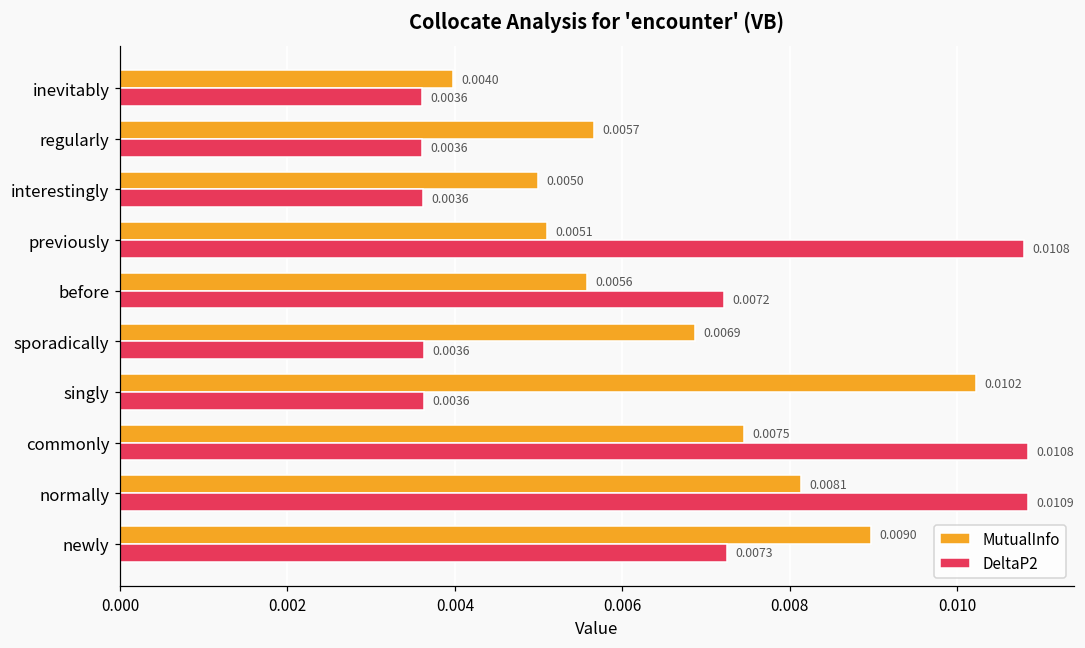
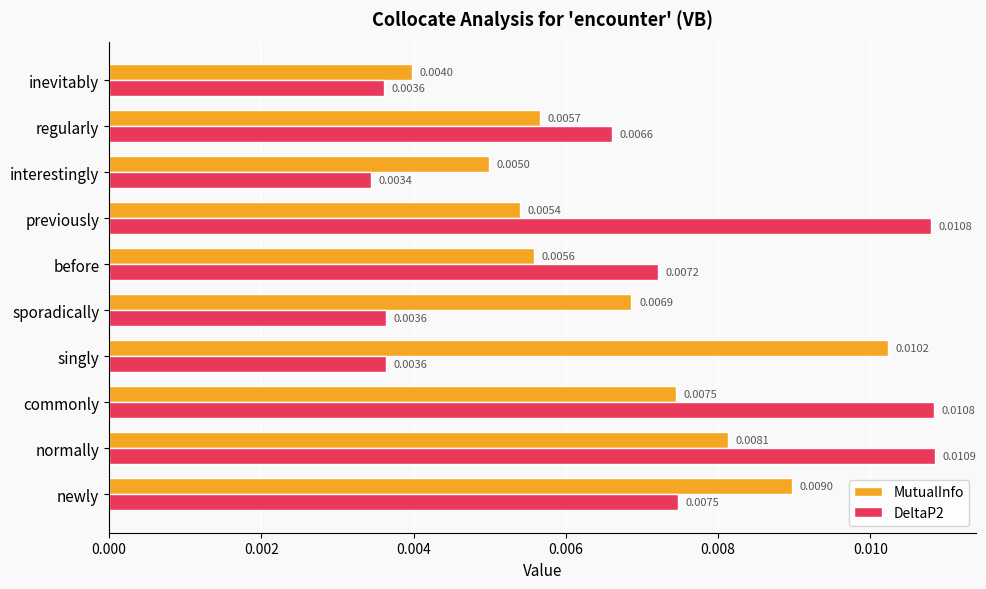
  {
    "MutualInfo": {
      "inevitably": 0.0040,
      "regularly": 0.0057,
      "interestingly": 0.0050,
-     "previously": 0.0051,
+     "previously": 0.0054,
      "before": 0.0056,
      "sporadically": 0.0069,
      "singly": 0.0102,
      "commonly": 0.0075,
      "normally": 0.0081,
      "newly": 0.0090
    },
    "DeltaP2": {
      "inevitably": 0.0036,
-     "regularly": 0.0036,
-     "interestingly": 0.0036,
+     "regularly": 0.0066,
+     "interestingly": 0.0034,
      "previously": 0.0108,
      "before": 0.0072,
      "sporadically": 0.0036,
      "singly": 0.0036,
      "commonly": 0.0108,
      "normally": 0.0109,
-     "newly": 0.0073
+     "newly": 0.0075
    }
  }
